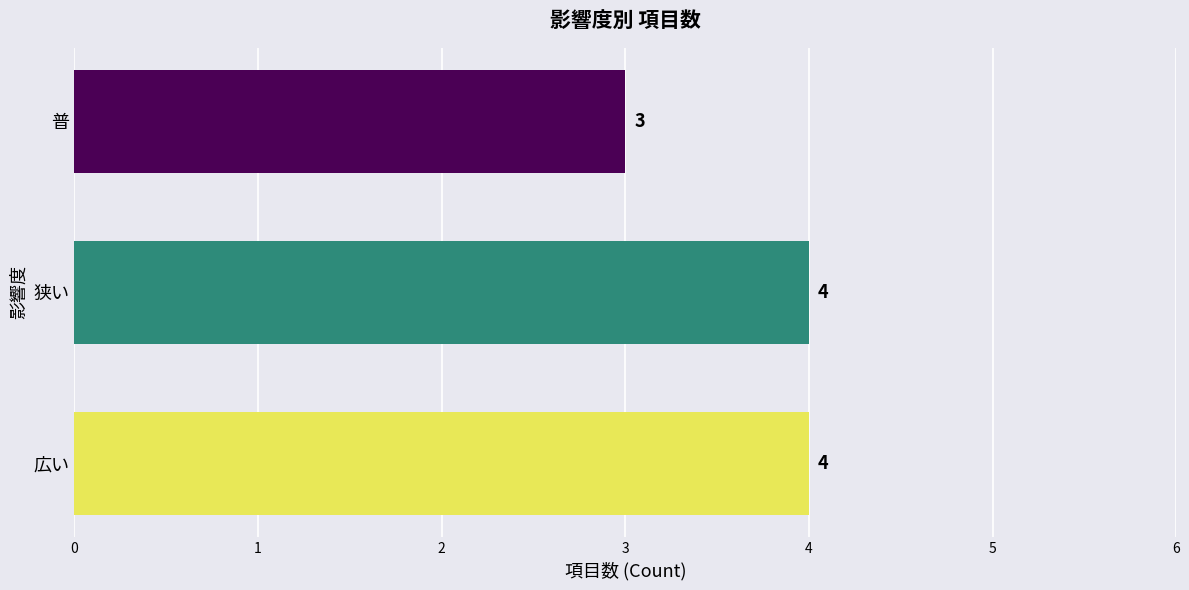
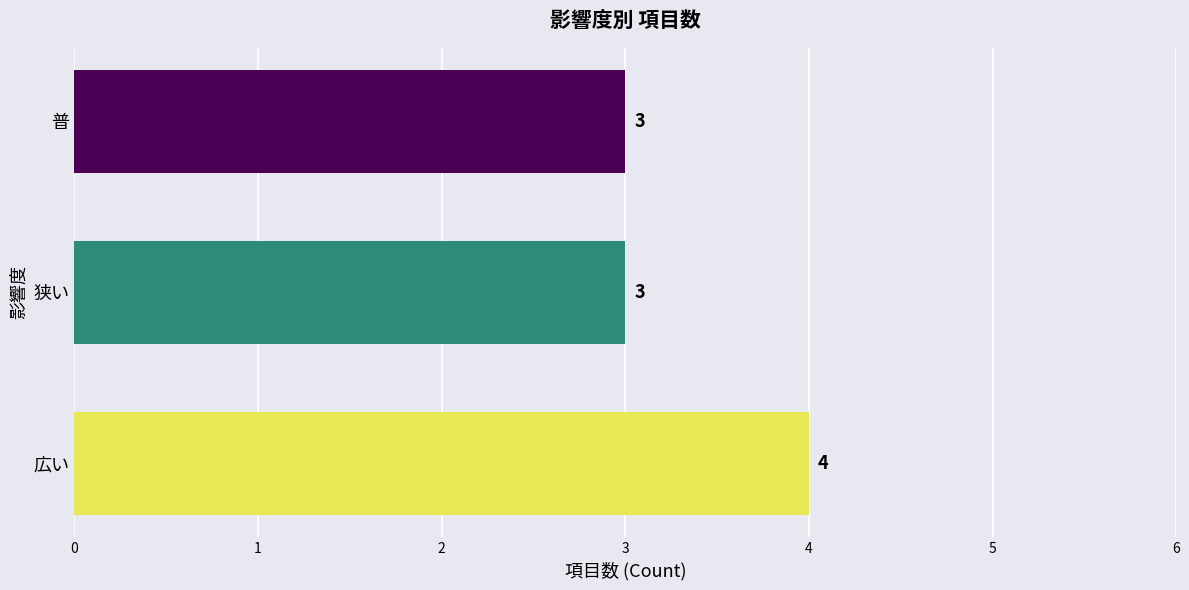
  {
    "普": 3,
-   "狭い": 4,
+   "狭い": 3,
    "広い": 4
  }
